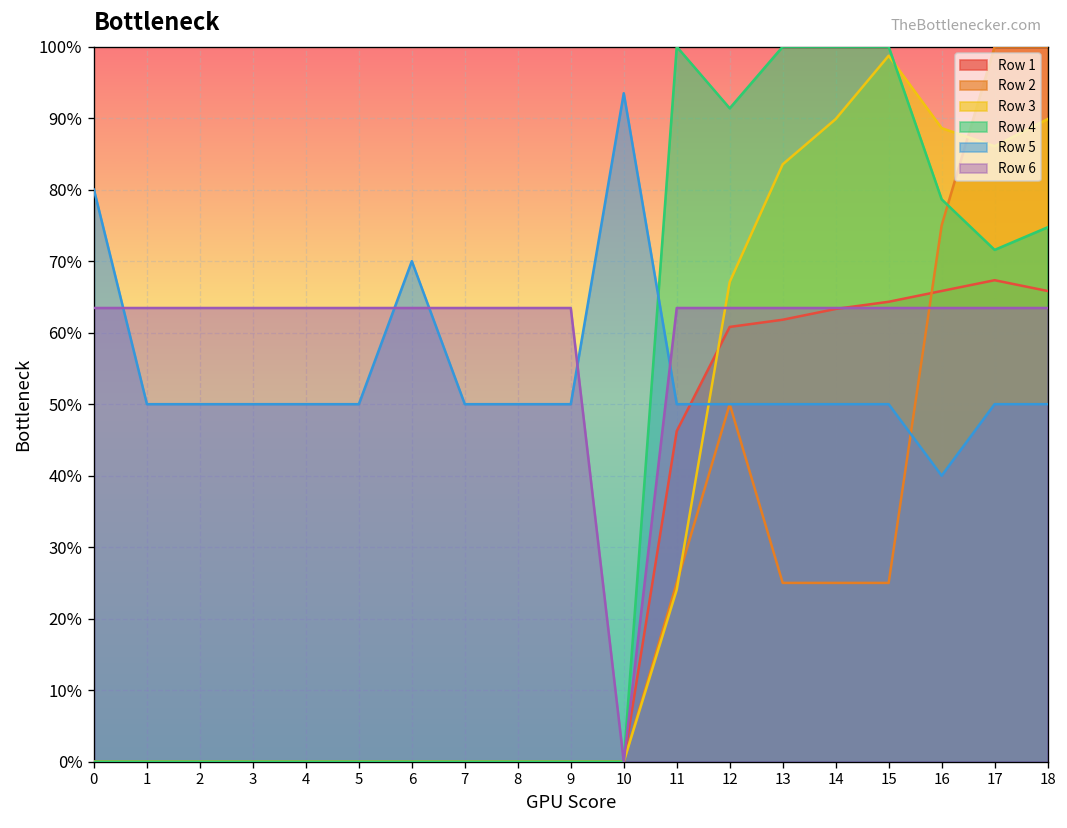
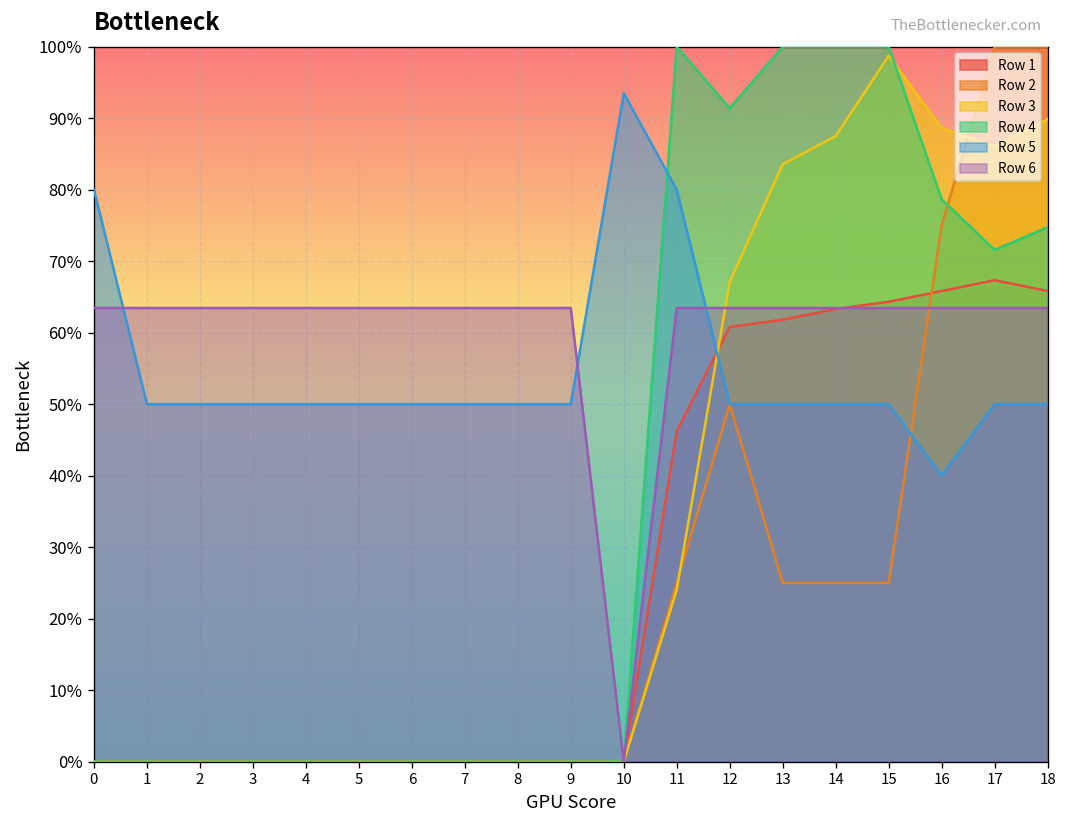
  {
    "Row 3": {
      "11": "24%",
      "12": "67%",
      "13": "84%",
-     "14": "90%",
+     "14": "87%",
      "15": "99%",
      "16": "89%",
      "18": "90%"
    },
    "Row 4": {
      "11": "100%",
      "12": "91%",
      "13": "100%",
      "14": "100%",
      "15": "100%",
      "16": "79%",
      "17": "72%",
      "18": "75%"
    },
    "Row 5": {
      "0": "80%",
      "1": "50%",
      "2": "50%",
      "3": "50%",
      "4": "50%",
      "5": "50%",
-     "6": "70%",
+     "6": "50%",
      "7": "50%",
      "8": "50%",
      "9": "50%",
      "10": "93%",
-     "11": "50%",
+     "11": "80%",
      "13": "50%",
      "14": "50%",
      "15": "50%",
      "16": "40%",
      "17": "50%",
      "18": "50%"
    },
    "Row 6": {
      "0": "63%",
      "1": "63%",
      "2": "63%",
      "3": "63%",
      "4": "63%",
      "5": "63%",
      "6": "63%",
      "7": "63%",
      "8": "63%",
      "9": "63%",
      "11": "63%",
      "12": "63%",
      "13": "63%",
      "15": "63%",
      "16": "63%",
      "17": "63%",
      "18": "63%"
    }
  }
